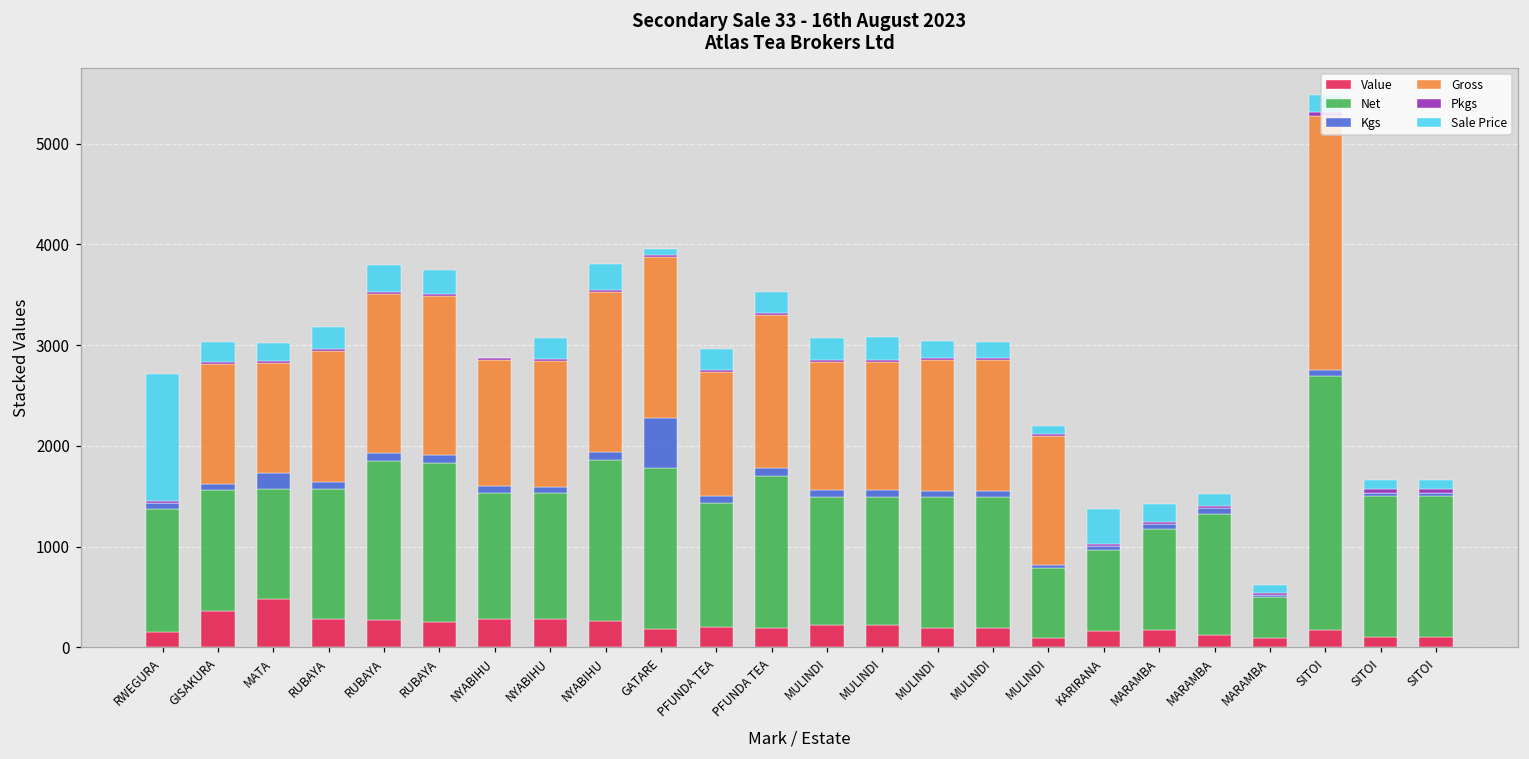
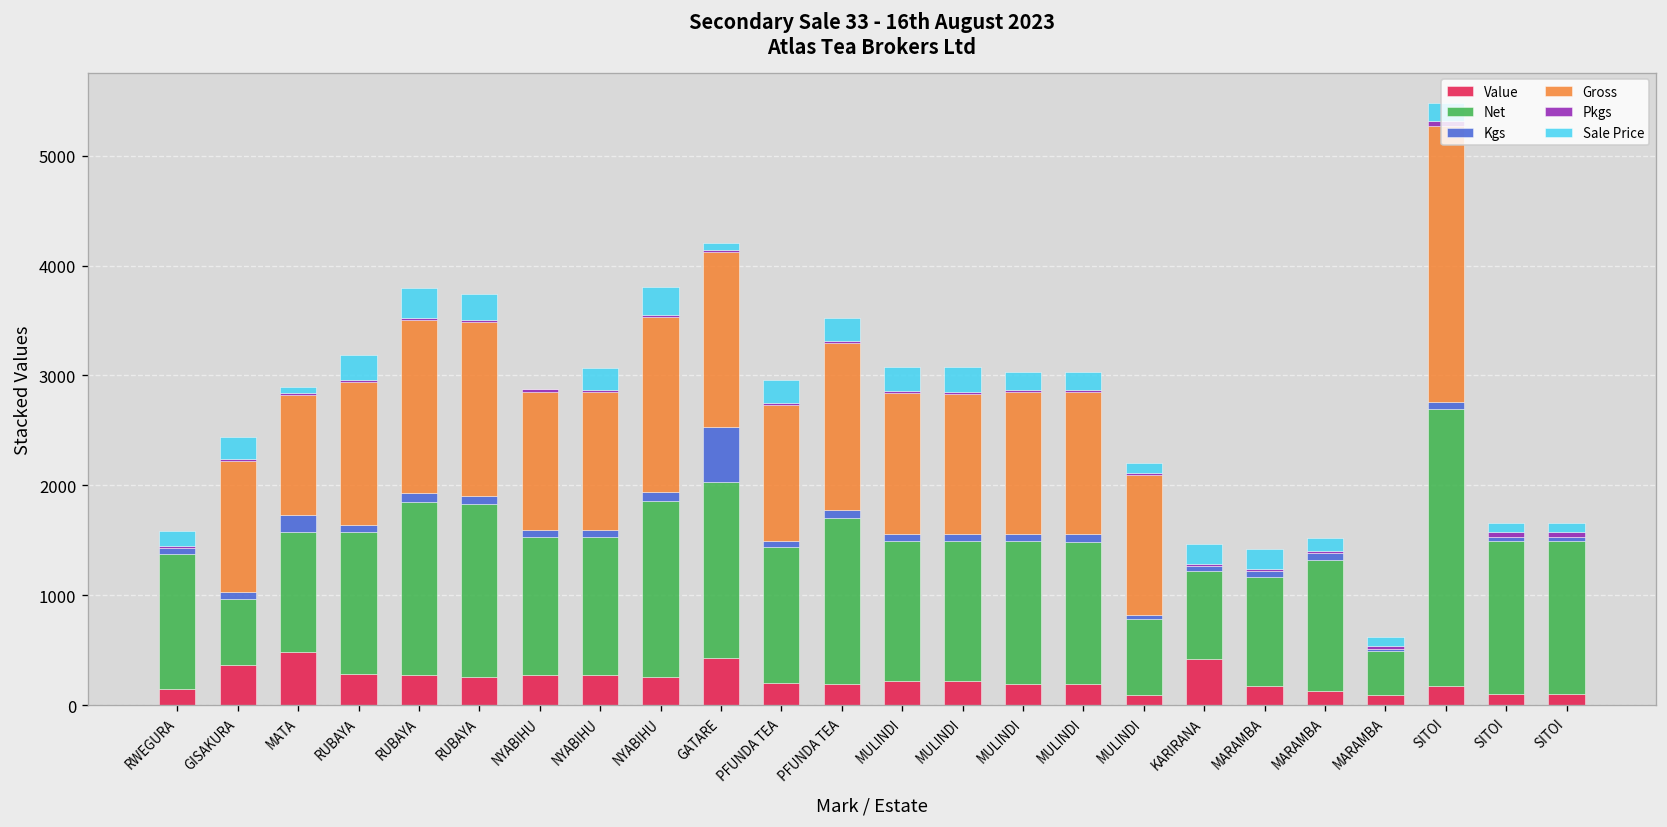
  {
    "Value": {
      "RWEGURA": 100,
      "GISAKURA": 400,
      "MATA": 500,
-     "GATARE": 200,
-     "KARIRANA": 200
+     "GATARE": 400,
+     "KARIRANA": 400
    },
    "Net": {
      "RWEGURA": 1200,
-     "GISAKURA": 1200,
+     "GISAKURA": 600,
      "MATA": 1100,
      "GATARE": 1600,
      "KARIRANA": 800
    },
    "Kgs": {
      "RWEGURA": 100,
      "GISAKURA": 100,
      "MATA": 200,
      "GATARE": 500,
      "KARIRANA": 0
    },
    "Gross": {
      "RWEGURA": 0,
      "GISAKURA": 1200,
      "MATA": 1100,
      "GATARE": 1600,
      "KARIRANA": 0
    },
    "Sale Price": {
-     "RWEGURA": 1300,
+     "RWEGURA": 100,
      "GISAKURA": 200,
-     "MATA": 200,
+     "MATA": 100,
      "GATARE": 100,
-     "KARIRANA": 300
+     "KARIRANA": 200
    }
  }
